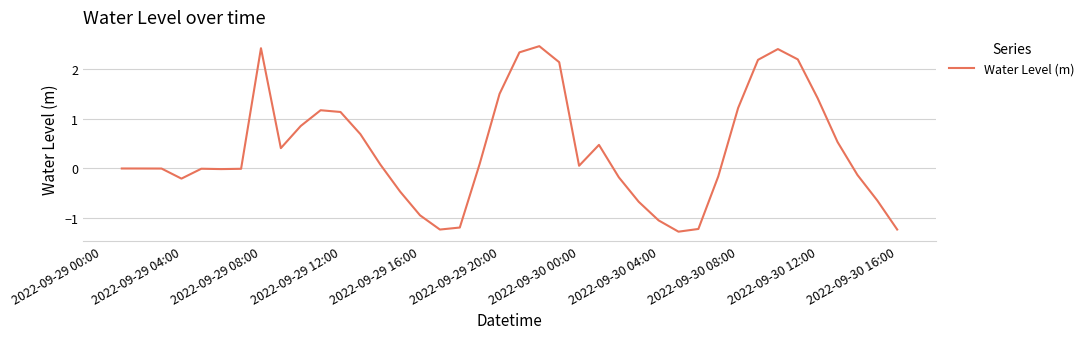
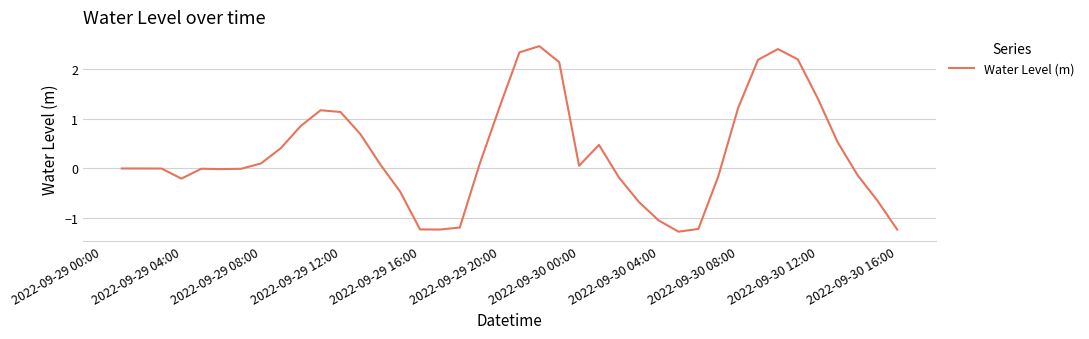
  {
    "2022-09-29 04:00": -0.2,
-   "2022-09-29 08:00": 2.4,
+   "2022-09-29 08:00": 0.1,
    "2022-09-29 12:00": 1.1,
-   "2022-09-29 16:00": -0.9,
-   "2022-09-29 20:00": 1.5,
+   "2022-09-29 16:00": -1.2,
+   "2022-09-29 20:00": 1.2,
    "2022-09-30 00:00": 0.1,
    "2022-09-30 04:00": -1.0,
    "2022-09-30 08:00": 1.2,
    "2022-09-30 12:00": 1.4,
    "2022-09-30 16:00": -1.2
  }
